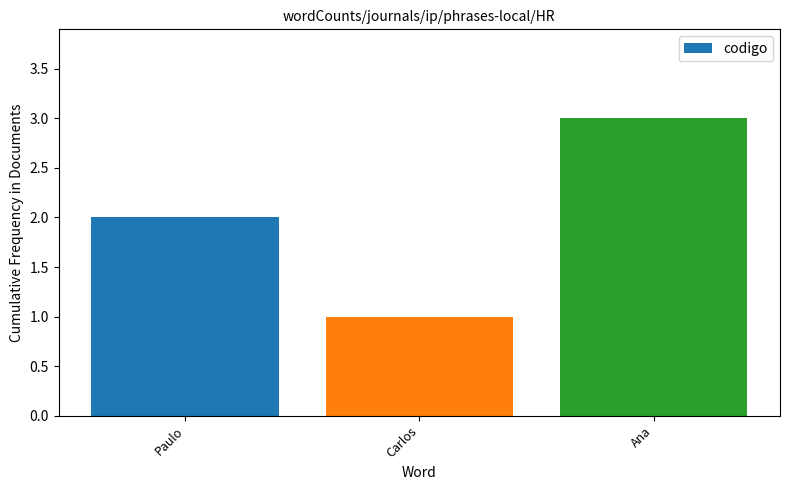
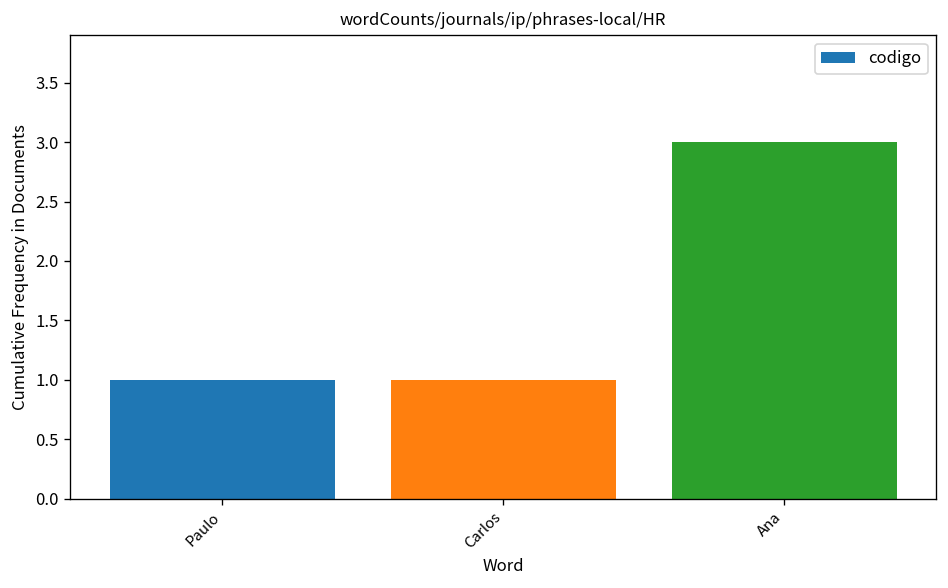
  {
-   "Paulo": 2,
+   "Paulo": 1,
    "Carlos": 1,
    "Ana": 3
  }
